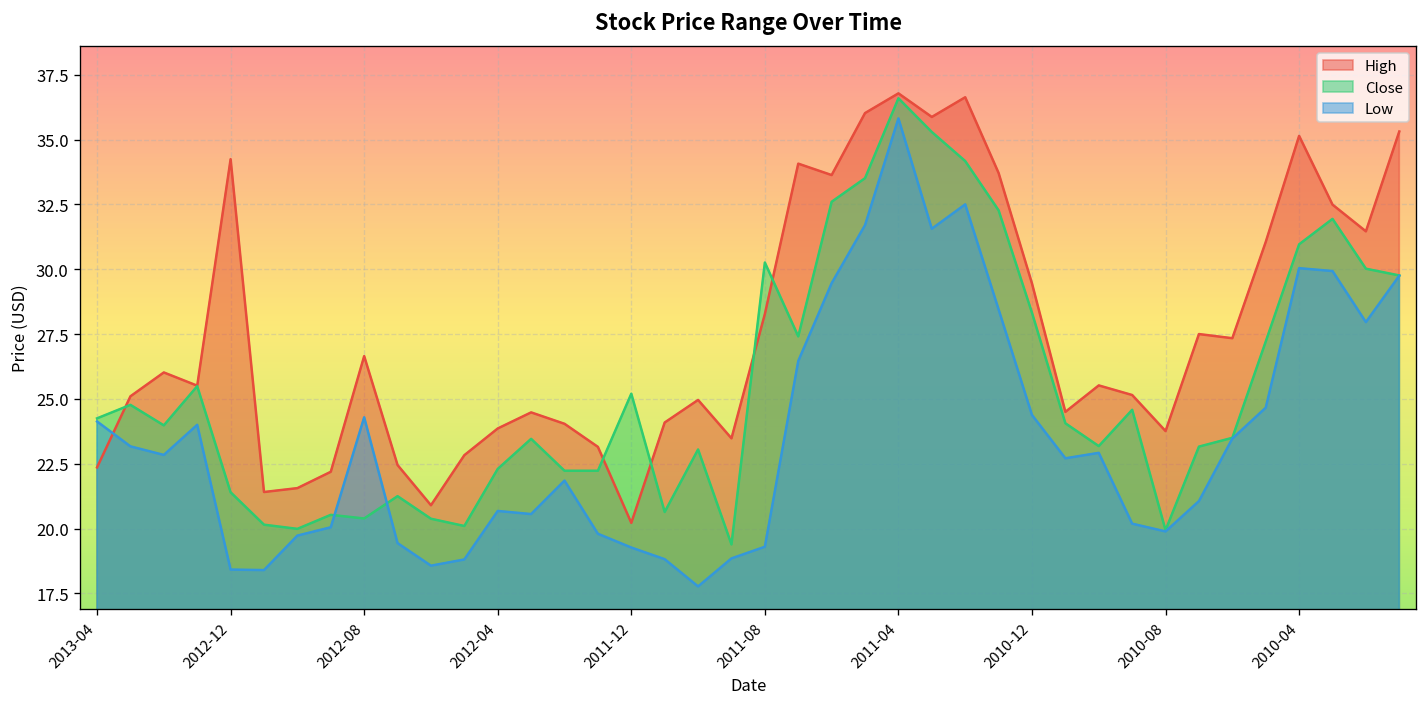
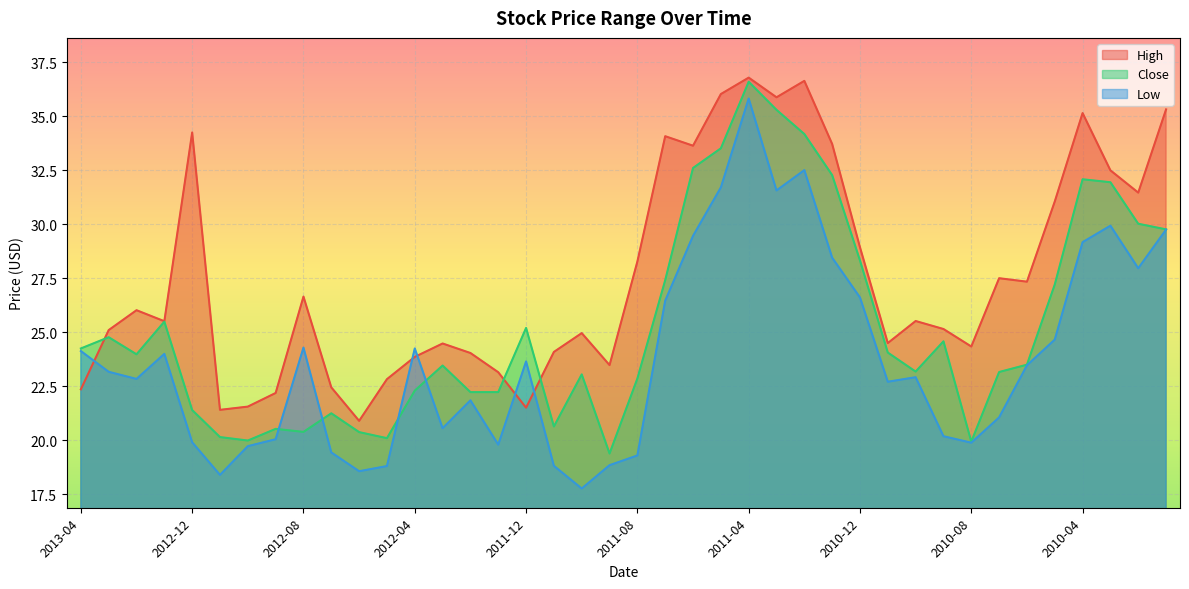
  {
    "High": {
      "2013-04": 22.4,
      "2012-12": 34.2,
      "2012-08": 26.7,
      "2012-04": 23.9,
-     "2011-12": 20.2,
+     "2011-12": 21.5,
      "2011-08": 28.3,
      "2011-04": 36.8,
-     "2010-12": 29.5,
-     "2010-08": 23.8,
+     "2010-12": 28.9,
+     "2010-08": 24.3,
      "2010-04": 35.1
    },
    "Close": {
      "2013-04": 24.3,
      "2012-12": 21.4,
      "2012-08": 20.4,
      "2012-04": 22.3,
      "2011-12": 25.2,
-     "2011-08": 30.3,
+     "2011-08": 22.9,
      "2011-04": 36.6,
      "2010-12": 28.3,
-     "2010-04": 31.0
+     "2010-04": 32.1
    },
    "Low": {
      "2013-04": 24.1,
-     "2012-12": 18.4,
+     "2012-12": 19.9,
      "2012-08": 24.3,
-     "2012-04": 20.7,
-     "2011-12": 19.3,
+     "2012-04": 24.3,
+     "2011-12": 23.7,
      "2011-08": 19.3,
      "2011-04": 35.8,
-     "2010-12": 24.4,
-     "2010-04": 30.0
+     "2010-12": 26.6,
+     "2010-04": 29.2
    }
  }
